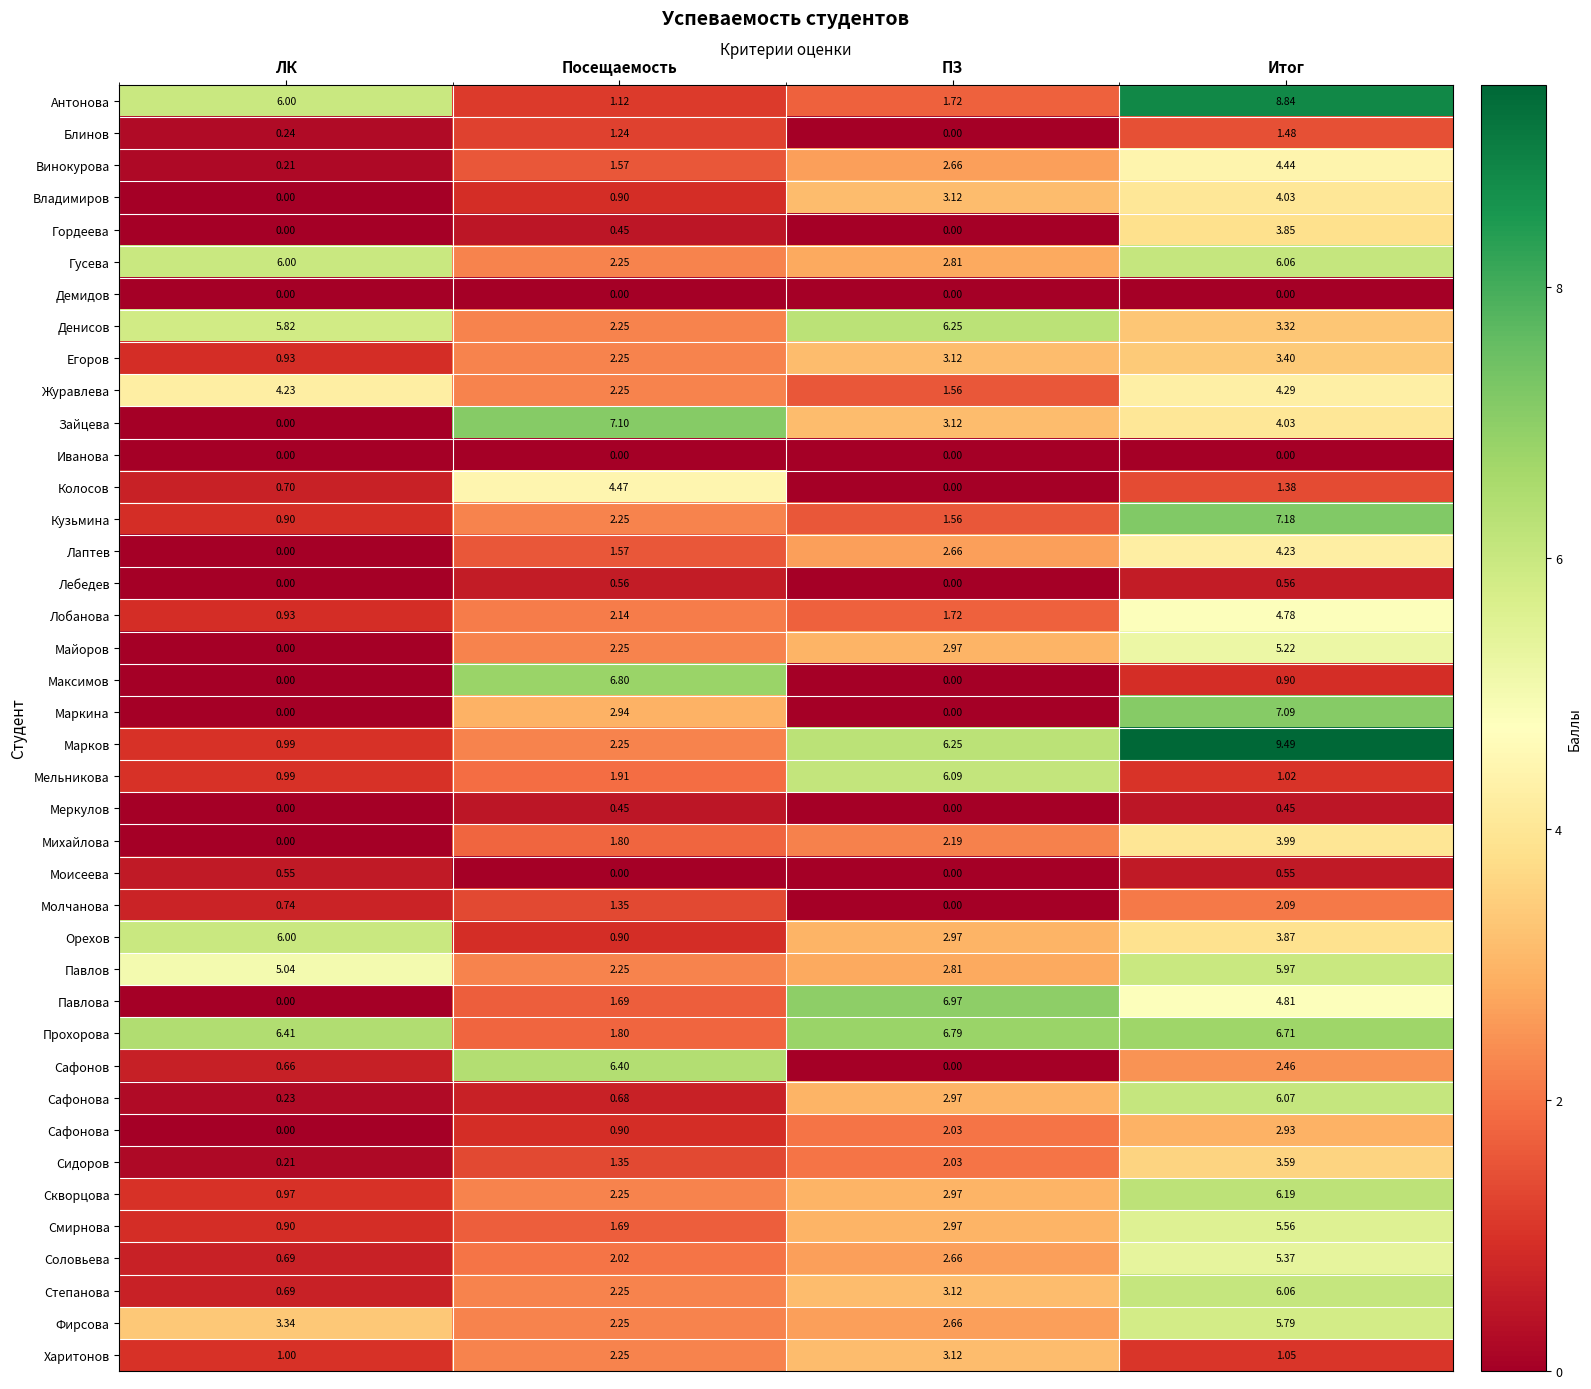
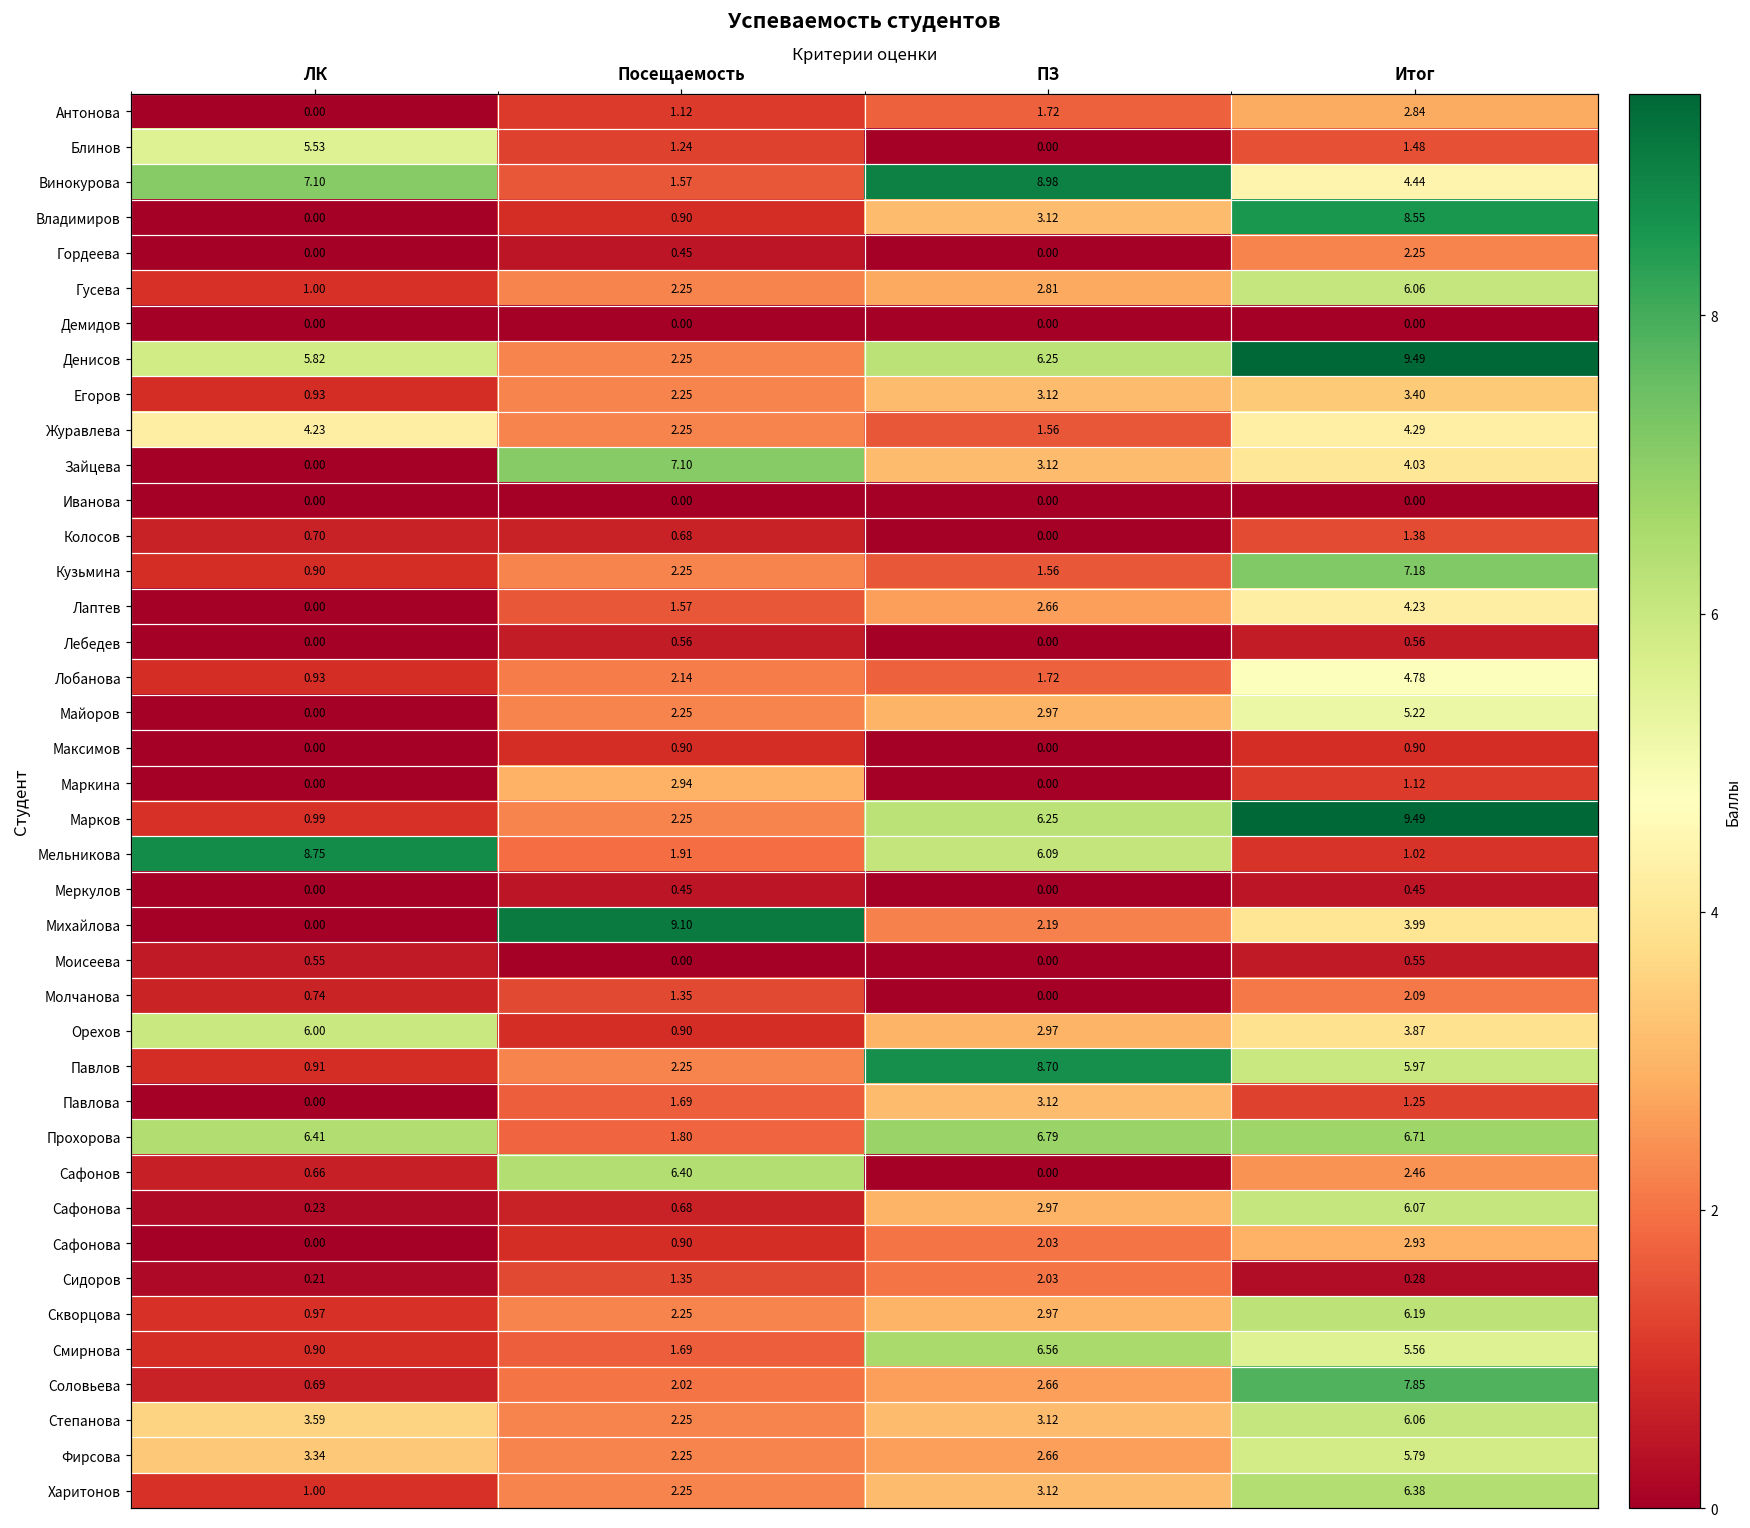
  {
    "Антонова": {
-     "ЛК": 6.00,
+     "ЛК": 0.00,
      "Посещаемость": 1.12,
      "ПЗ": 1.72,
-     "Итог": 8.84
+     "Итог": 2.84
    },
    "Блинов": {
-     "ЛК": 0.24,
+     "ЛК": 5.53,
      "Посещаемость": 1.24,
      "ПЗ": 0.00,
      "Итог": 1.48
    },
    "Винокурова": {
-     "ЛК": 0.21,
+     "ЛК": 7.10,
      "Посещаемость": 1.57,
-     "ПЗ": 2.66,
+     "ПЗ": 8.98,
      "Итог": 4.44
    },
    "Владимиров": {
      "ЛК": 0.00,
      "Посещаемость": 0.90,
      "ПЗ": 3.12,
-     "Итог": 4.03
+     "Итог": 8.55
    },
    "Гордеева": {
      "ЛК": 0.00,
      "Посещаемость": 0.45,
      "ПЗ": 0.00,
-     "Итог": 3.85
+     "Итог": 2.25
    },
    "Гусева": {
-     "ЛК": 6.00,
+     "ЛК": 1.00,
      "Посещаемость": 2.25,
      "ПЗ": 2.81,
      "Итог": 6.06
    },
    "Демидов": {
      "ЛК": 0.00,
      "Посещаемость": 0.00,
      "ПЗ": 0.00,
      "Итог": 0.00
    },
    "Денисов": {
      "ЛК": 5.82,
      "Посещаемость": 2.25,
      "ПЗ": 6.25,
-     "Итог": 3.32
+     "Итог": 9.49
    },
    "Егоров": {
      "ЛК": 0.93,
      "Посещаемость": 2.25,
      "ПЗ": 3.12,
      "Итог": 3.40
    },
    "Журавлева": {
      "ЛК": 4.23,
      "Посещаемость": 2.25,
      "ПЗ": 1.56,
      "Итог": 4.29
    },
    "Зайцева": {
      "ЛК": 0.00,
      "Посещаемость": 7.10,
      "ПЗ": 3.12,
      "Итог": 4.03
    },
    "Иванова": {
      "ЛК": 0.00,
      "Посещаемость": 0.00,
      "ПЗ": 0.00,
      "Итог": 0.00
    },
    "Колосов": {
      "ЛК": 0.70,
-     "Посещаемость": 4.47,
+     "Посещаемость": 0.68,
      "ПЗ": 0.00,
      "Итог": 1.38
    },
    "Кузьмина": {
      "ЛК": 0.90,
      "Посещаемость": 2.25,
      "ПЗ": 1.56,
      "Итог": 7.18
    },
    "Лаптев": {
      "ЛК": 0.00,
      "Посещаемость": 1.57,
      "ПЗ": 2.66,
      "Итог": 4.23
    },
    "Лебедев": {
      "ЛК": 0.00,
      "Посещаемость": 0.56,
      "ПЗ": 0.00,
      "Итог": 0.56
    },
    "Лобанова": {
      "ЛК": 0.93,
      "Посещаемость": 2.14,
      "ПЗ": 1.72,
      "Итог": 4.78
    },
    "Майоров": {
      "ЛК": 0.00,
      "Посещаемость": 2.25,
      "ПЗ": 2.97,
      "Итог": 5.22
    },
    "Максимов": {
      "ЛК": 0.00,
-     "Посещаемость": 6.80,
+     "Посещаемость": 0.90,
      "ПЗ": 0.00,
      "Итог": 0.90
    },
    "Маркина": {
      "ЛК": 0.00,
      "Посещаемость": 2.94,
      "ПЗ": 0.00,
-     "Итог": 7.09
+     "Итог": 1.12
    },
    "Марков": {
      "ЛК": 0.99,
      "Посещаемость": 2.25,
      "ПЗ": 6.25,
      "Итог": 9.49
    },
    "Мельникова": {
-     "ЛК": 0.99,
+     "ЛК": 8.75,
      "Посещаемость": 1.91,
      "ПЗ": 6.09,
      "Итог": 1.02
    },
    "Меркулов": {
      "ЛК": 0.00,
      "Посещаемость": 0.45,
      "ПЗ": 0.00,
      "Итог": 0.45
    },
    "Михайлова": {
      "ЛК": 0.00,
-     "Посещаемость": 1.80,
+     "Посещаемость": 9.10,
      "ПЗ": 2.19,
      "Итог": 3.99
    },
    "Моисеева": {
      "ЛК": 0.55,
      "Посещаемость": 0.00,
      "ПЗ": 0.00,
      "Итог": 0.55
    },
    "Молчанова": {
      "ЛК": 0.74,
      "Посещаемость": 1.35,
      "ПЗ": 0.00,
      "Итог": 2.09
    },
    "Орехов": {
      "ЛК": 6.00,
      "Посещаемость": 0.90,
      "ПЗ": 2.97,
      "Итог": 3.87
    },
    "Павлов": {
-     "ЛК": 5.04,
+     "ЛК": 0.91,
      "Посещаемость": 2.25,
-     "ПЗ": 2.81,
+     "ПЗ": 8.70,
      "Итог": 5.97
    },
    "Павлова": {
      "ЛК": 0.00,
      "Посещаемость": 1.69,
-     "ПЗ": 6.97,
-     "Итог": 4.81
+     "ПЗ": 3.12,
+     "Итог": 1.25
    },
    "Прохорова": {
      "ЛК": 6.41,
      "Посещаемость": 1.80,
      "ПЗ": 6.79,
      "Итог": 6.71
    },
    "Сафонов": {
      "ЛК": 0.66,
      "Посещаемость": 6.40,
      "ПЗ": 0.00,
      "Итог": 2.46
    },
    "Сидоров": {
      "ЛК": 0.21,
      "Посещаемость": 1.35,
      "ПЗ": 2.03,
-     "Итог": 3.59
+     "Итог": 0.28
    },
    "Скворцова": {
      "ЛК": 0.97,
      "Посещаемость": 2.25,
      "ПЗ": 2.97,
      "Итог": 6.19
    },
    "Смирнова": {
      "ЛК": 0.90,
      "Посещаемость": 1.69,
-     "ПЗ": 2.97,
+     "ПЗ": 6.56,
      "Итог": 5.56
    },
    "Соловьева": {
      "ЛК": 0.69,
      "Посещаемость": 2.02,
      "ПЗ": 2.66,
-     "Итог": 5.37
+     "Итог": 7.85
    },
    "Степанова": {
-     "ЛК": 0.69,
+     "ЛК": 3.59,
      "Посещаемость": 2.25,
      "ПЗ": 3.12,
      "Итог": 6.06
    },
    "Фирсова": {
      "ЛК": 3.34,
      "Посещаемость": 2.25,
      "ПЗ": 2.66,
      "Итог": 5.79
    },
    "Харитонов": {
      "ЛК": 1.00,
      "Посещаемость": 2.25,
      "ПЗ": 3.12,
-     "Итог": 1.05
+     "Итог": 6.38
    }
  }
